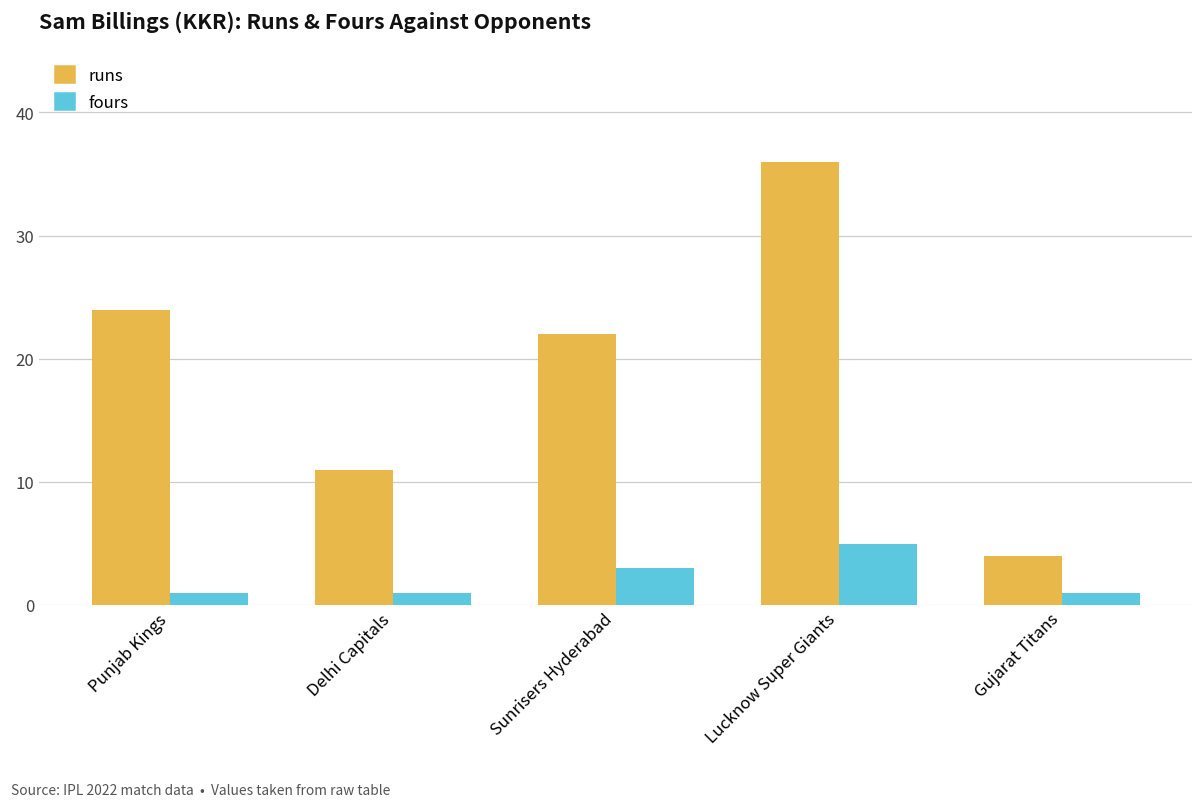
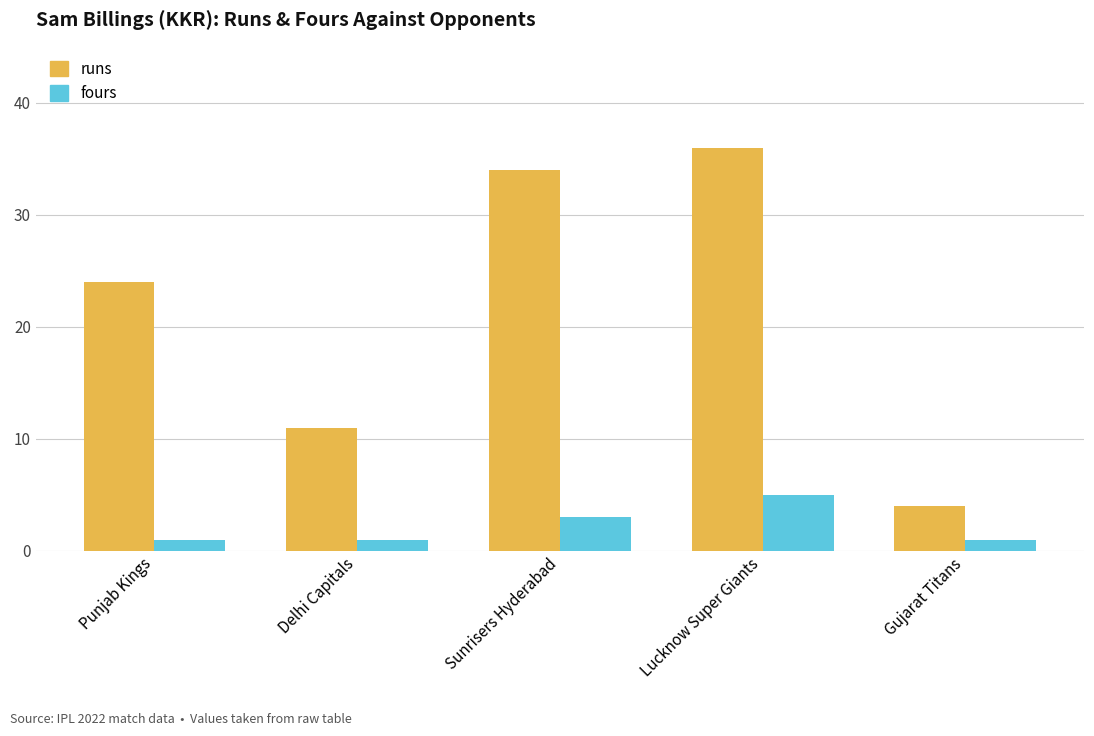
  {
    "runs": {
      "Punjab Kings": 24,
      "Delhi Capitals": 11,
-     "Sunrisers Hyderabad": 22,
+     "Sunrisers Hyderabad": 34,
      "Lucknow Super Giants": 36,
      "Gujarat Titans": 4
    },
    "fours": {
      "Punjab Kings": 1,
      "Delhi Capitals": 1,
      "Sunrisers Hyderabad": 3,
      "Lucknow Super Giants": 5,
      "Gujarat Titans": 1
    }
  }
